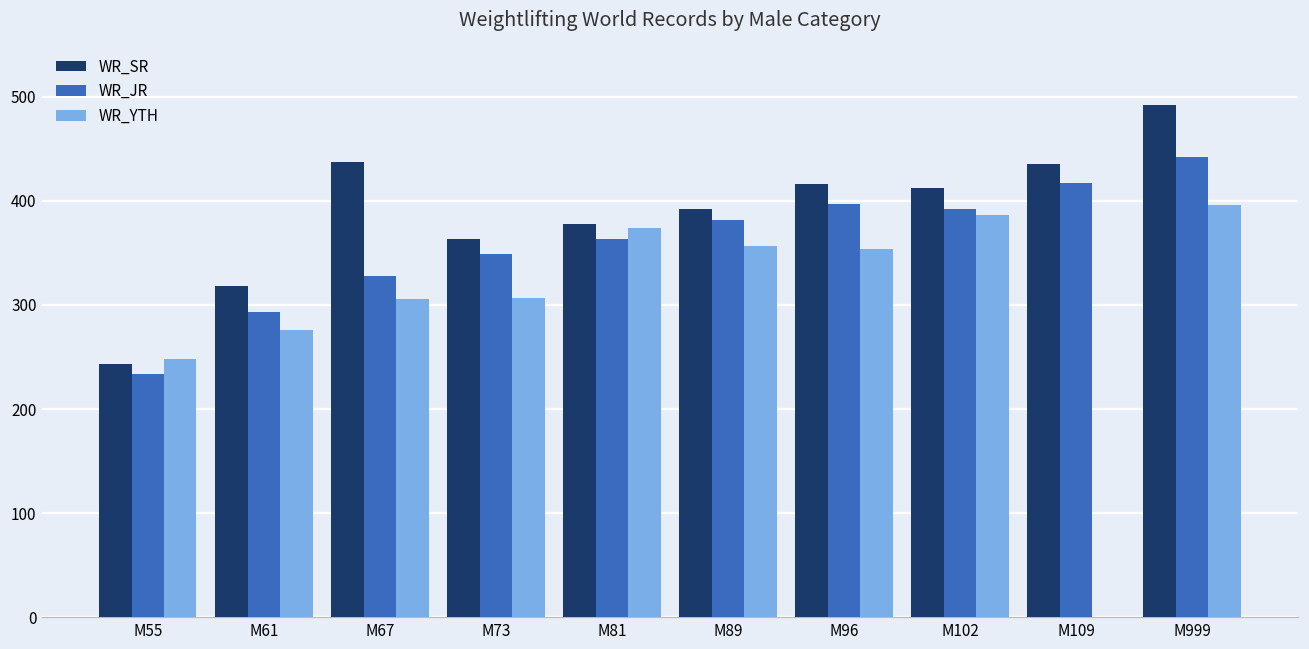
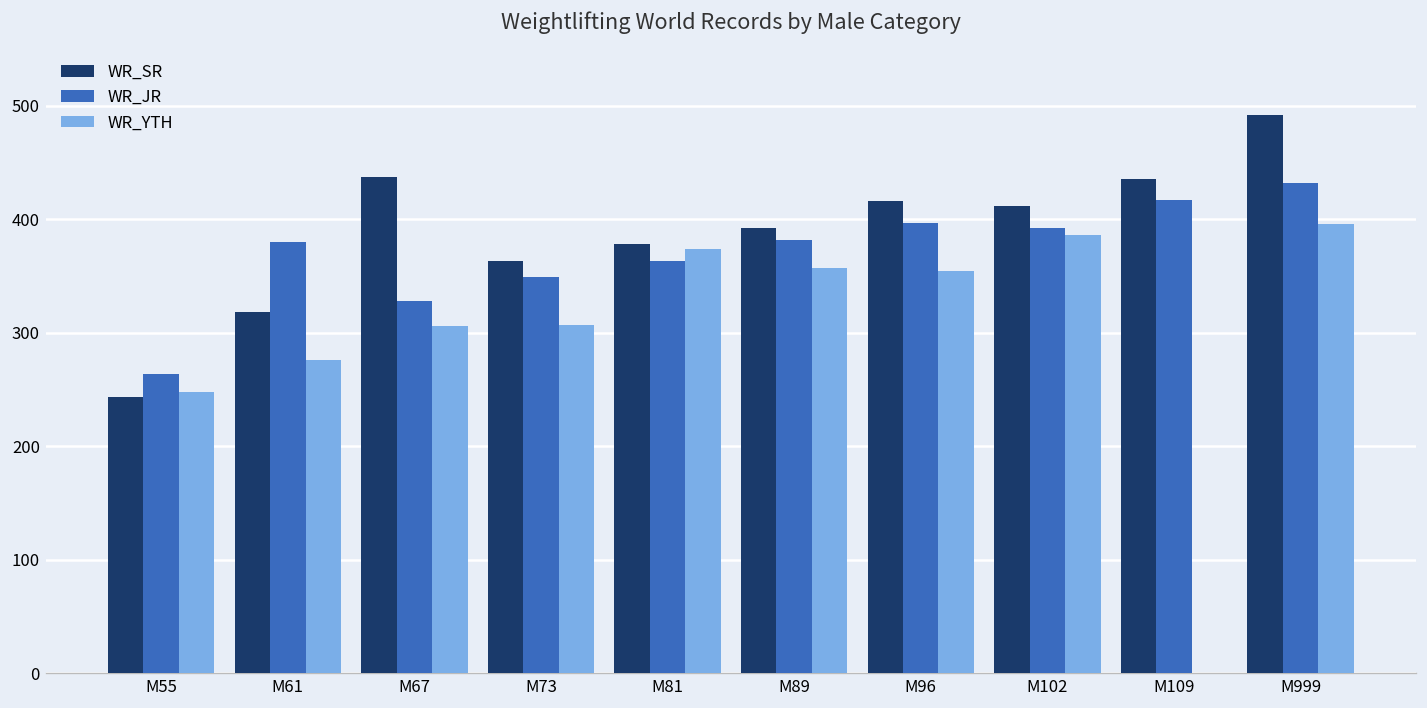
  {
    "WR_SR": {
      "M55": 240,
      "M61": 320,
      "M67": 440,
      "M73": 360,
      "M81": 380,
      "M89": 390,
      "M96": 420,
      "M102": 410,
      "M109": 440,
      "M999": 490
    },
    "WR_JR": {
-     "M55": 230,
-     "M61": 290,
+     "M55": 260,
+     "M61": 380,
      "M67": 330,
      "M73": 350,
      "M81": 360,
      "M89": 380,
      "M96": 400,
      "M102": 390,
      "M109": 420,
-     "M999": 440
+     "M999": 430
    }
  }
